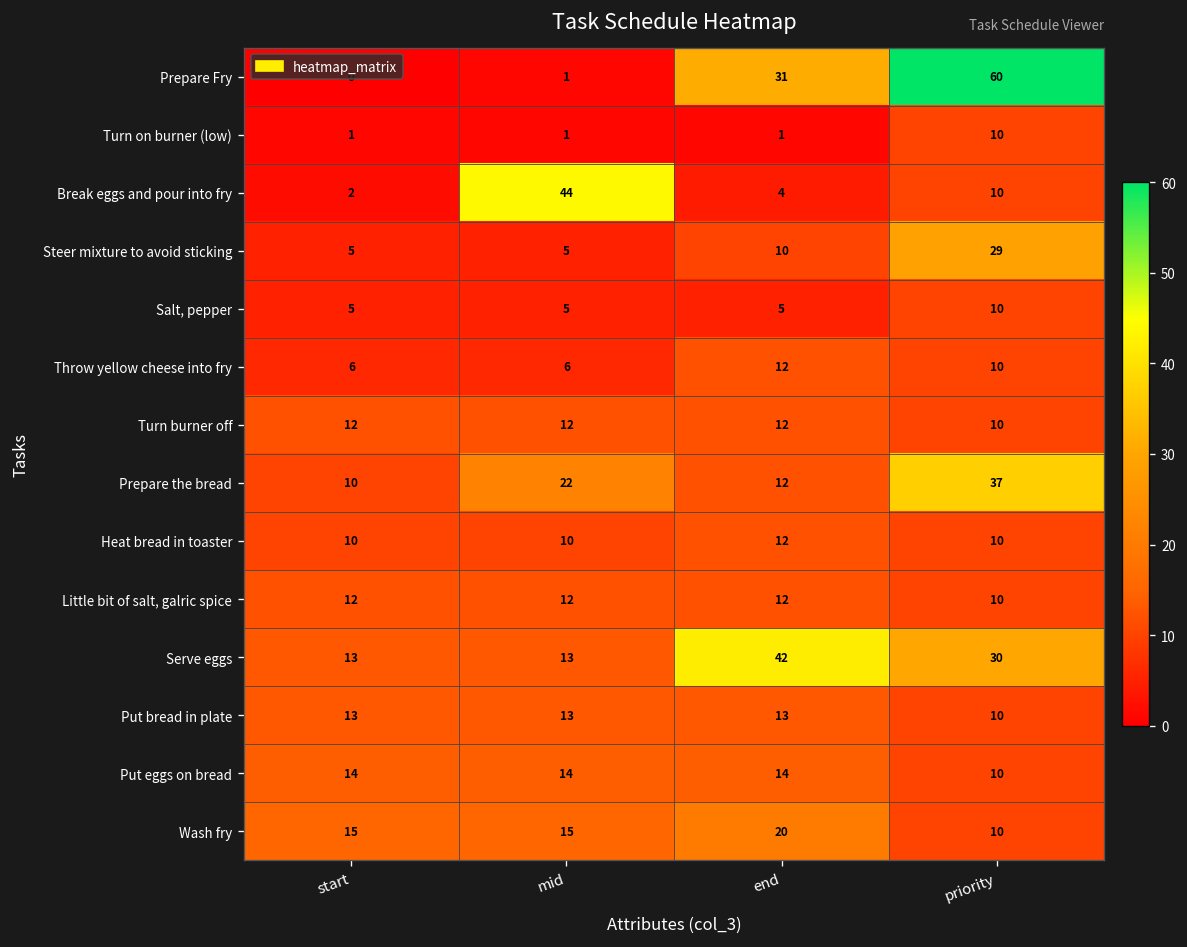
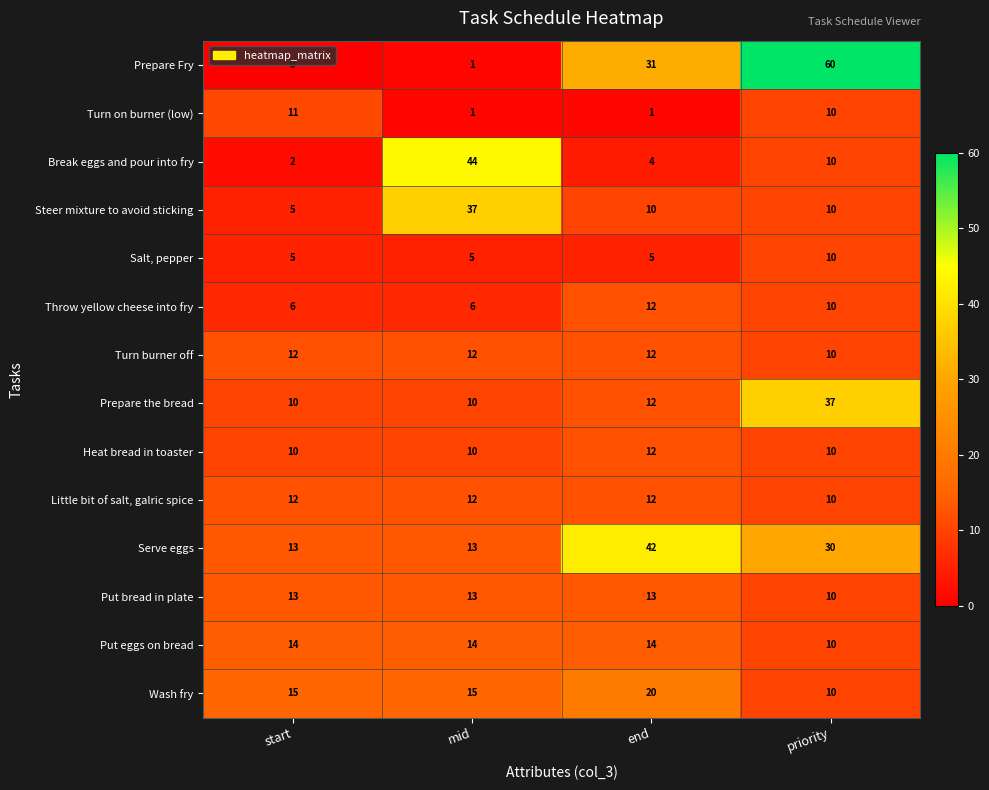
  {
    "Prepare Fry": {
      "mid": 1,
      "end": 31,
      "priority": 60
    },
    "Turn on burner (low)": {
-     "start": 1,
+     "start": 11,
      "mid": 1,
      "end": 1,
      "priority": 10
    },
    "Break eggs and pour into fry": {
      "start": 2,
      "mid": 44,
      "end": 4,
      "priority": 10
    },
    "Steer mixture to avoid sticking": {
      "start": 5,
-     "mid": 5,
+     "mid": 37,
      "end": 10,
-     "priority": 29
+     "priority": 10
    },
    "Salt, pepper": {
      "start": 5,
      "mid": 5,
      "end": 5,
      "priority": 10
    },
    "Throw yellow cheese into fry": {
      "start": 6,
      "mid": 6,
      "end": 12,
      "priority": 10
    },
    "Turn burner off": {
      "start": 12,
      "mid": 12,
      "end": 12,
      "priority": 10
    },
    "Prepare the bread": {
      "start": 10,
-     "mid": 22,
+     "mid": 10,
      "end": 12,
      "priority": 37
    },
    "Heat bread in toaster": {
      "start": 10,
      "mid": 10,
      "end": 12,
      "priority": 10
    },
    "Little bit of salt, galric spice": {
      "start": 12,
      "mid": 12,
      "end": 12,
      "priority": 10
    },
    "Serve eggs": {
      "start": 13,
      "mid": 13,
      "end": 42,
      "priority": 30
    },
    "Put bread in plate": {
      "start": 13,
      "mid": 13,
      "end": 13,
      "priority": 10
    },
    "Put eggs on bread": {
      "start": 14,
      "mid": 14,
      "end": 14,
      "priority": 10
    },
    "Wash fry": {
      "start": 15,
      "mid": 15,
      "end": 20,
      "priority": 10
    }
  }
